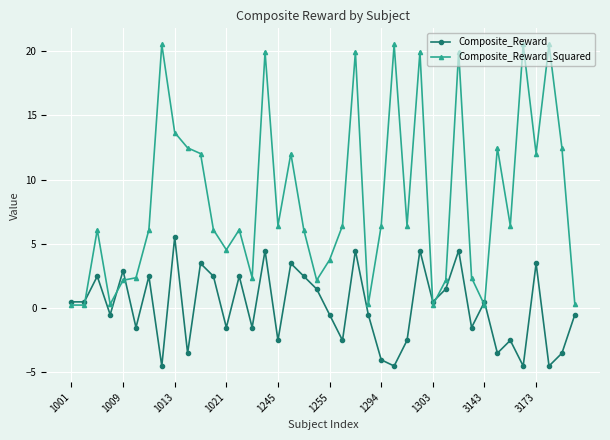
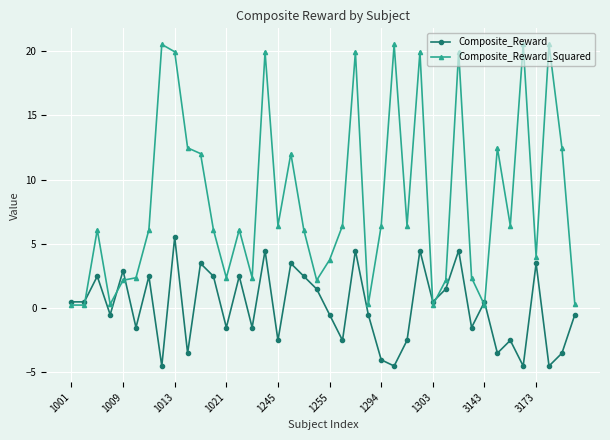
  {
    "Composite_Reward": {
      "1001": 0.5,
      "1009": 2.9,
      "1013": 5.5,
      "1021": -1.5,
      "1245": -2.5,
      "1255": -0.5,
      "1294": -4.0,
      "1303": 0.5,
      "3143": 0.5,
      "3173": 3.5
    },
    "Composite_Reward_Squared": {
      "1001": 0.2,
      "1009": 2.2,
-     "1013": 13.7,
-     "1021": 4.5,
+     "1013": 20.0,
+     "1021": 2.3,
      "1245": 6.4,
      "1255": 3.7,
      "1294": 6.4,
      "1303": 0.2,
      "3143": 0.2,
-     "3173": 12.0
+     "3173": 4.0
    }
  }
